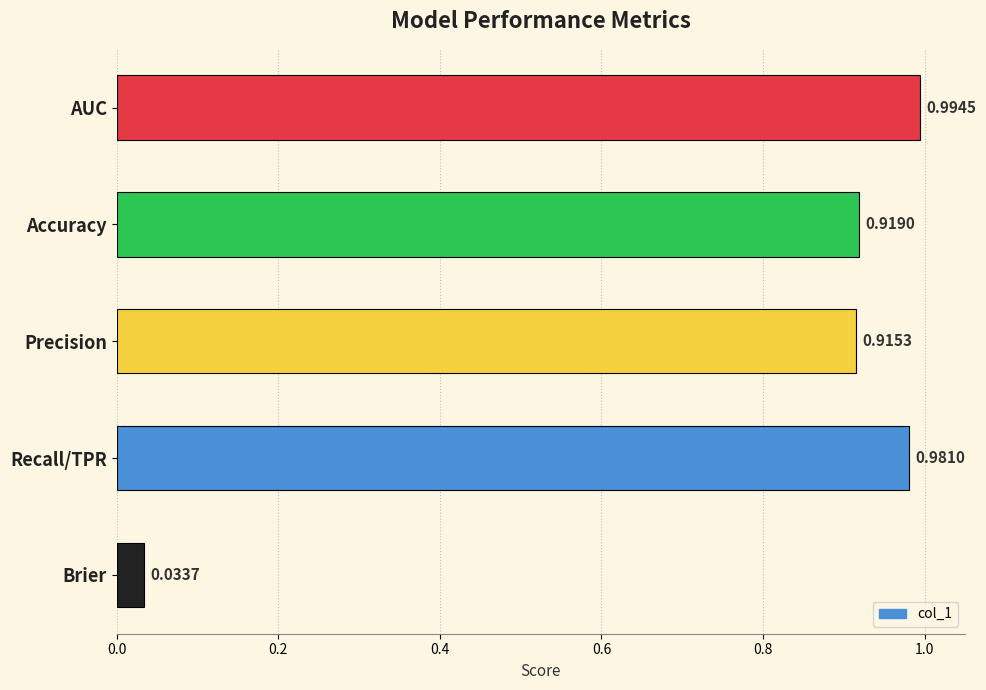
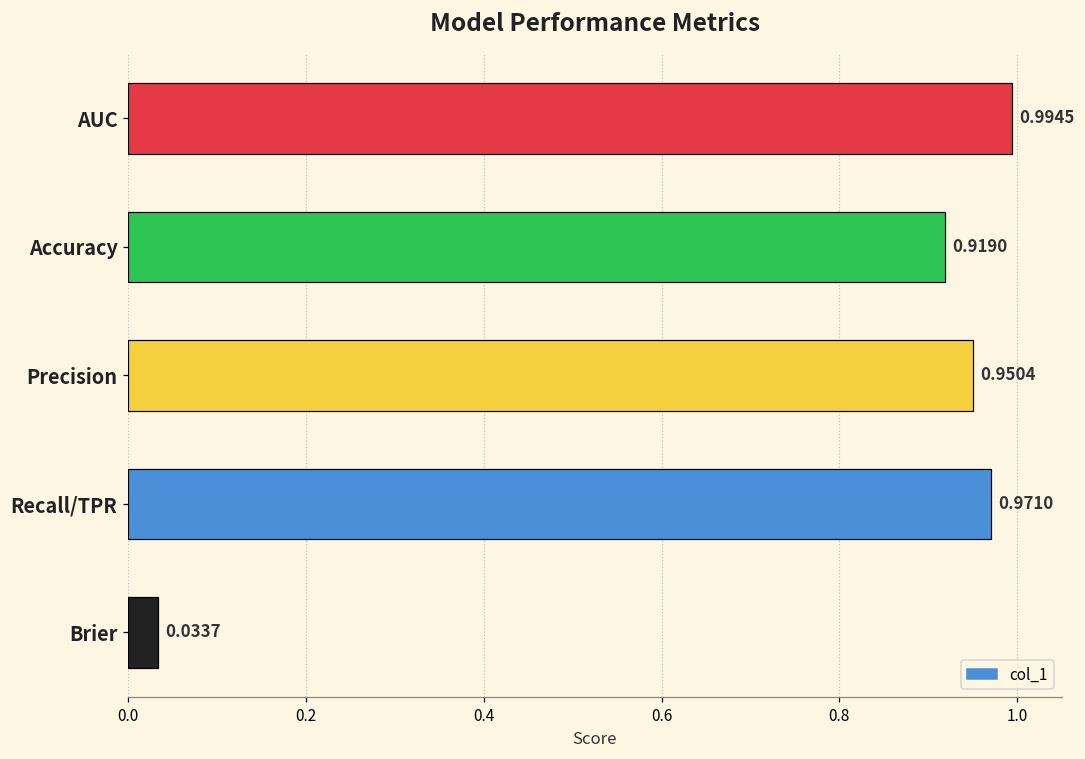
  {
    "AUC": 0.9945,
    "Accuracy": 0.9190,
-   "Precision": 0.9153,
-   "Recall/TPR": 0.9810,
+   "Precision": 0.9504,
+   "Recall/TPR": 0.9710,
    "Brier": 0.0337
  }
